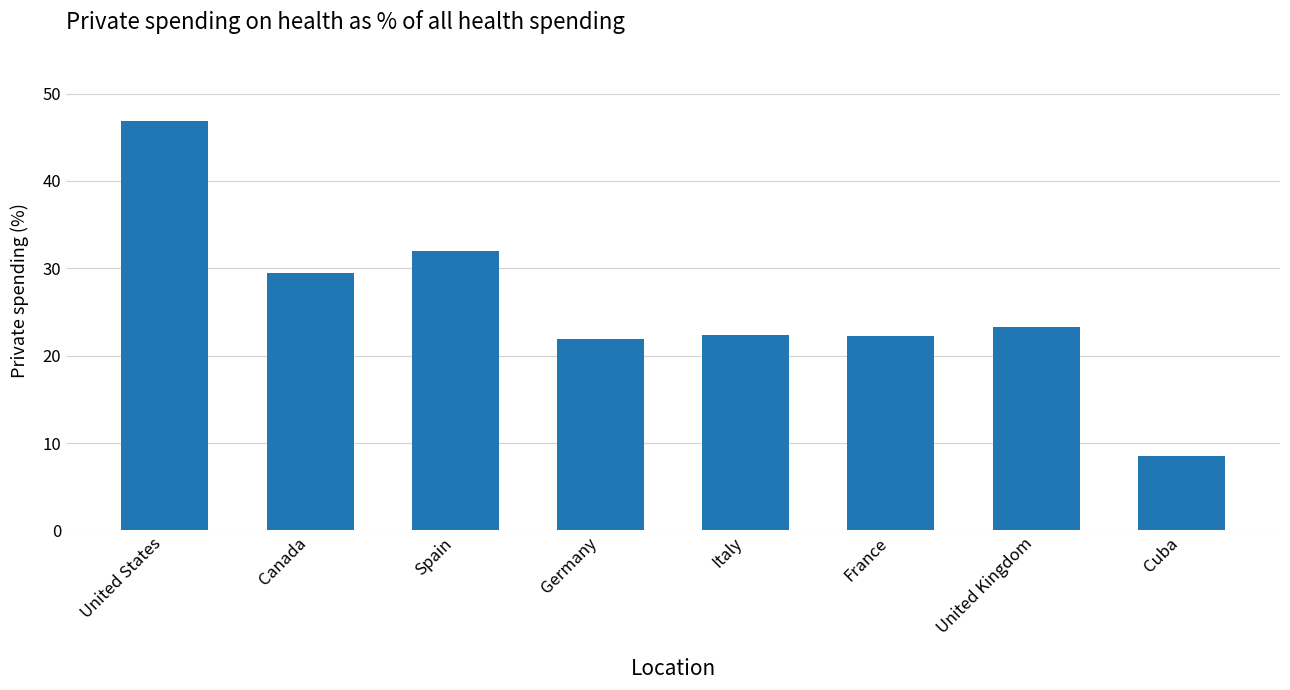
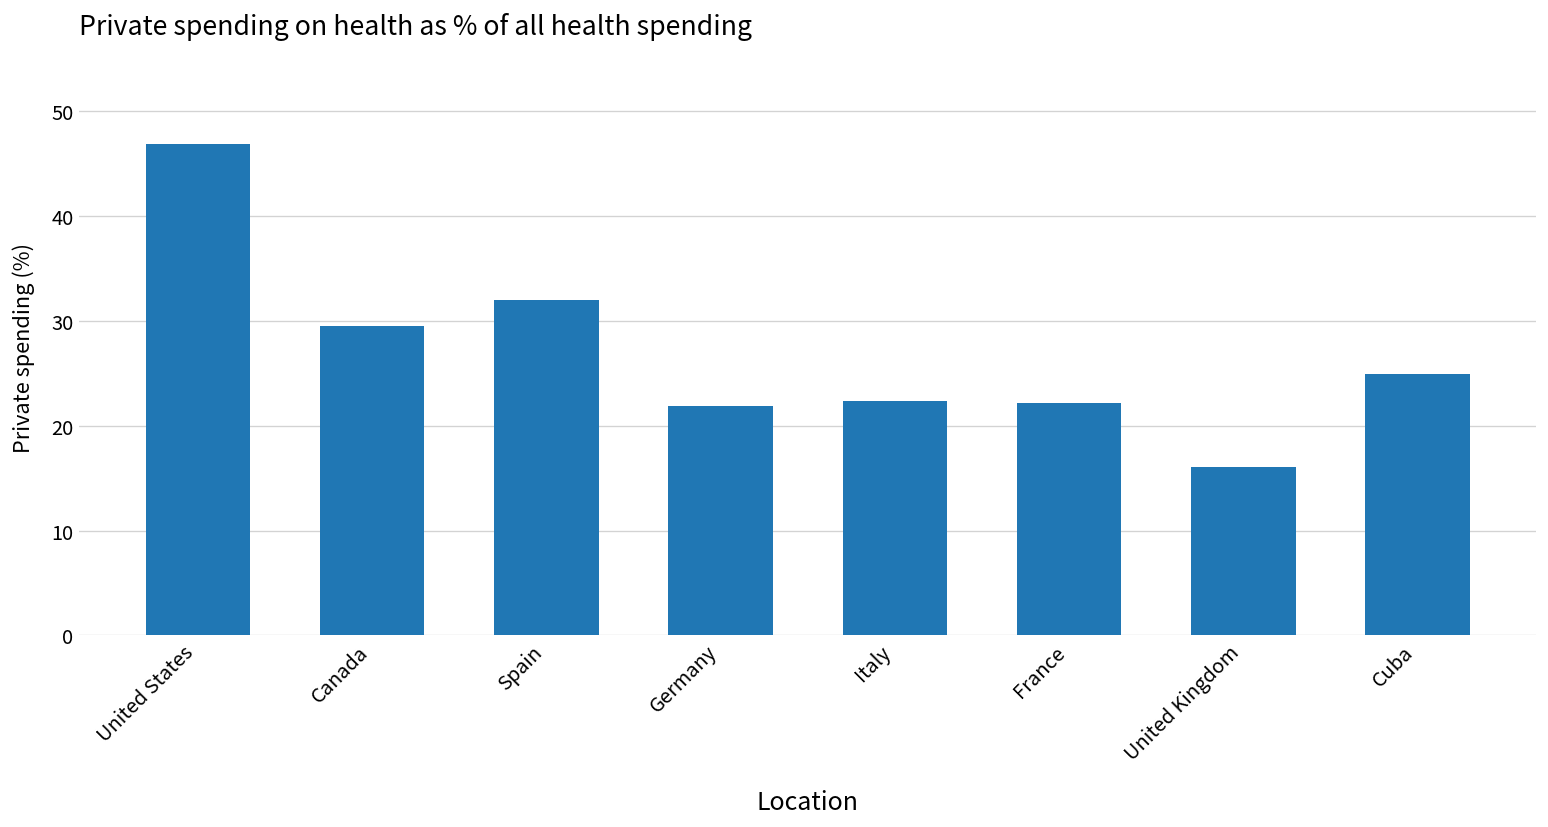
  {
    "United States": 47,
    "Canada": 30,
    "Spain": 32,
    "Germany": 22,
    "Italy": 22,
    "France": 22,
-   "United Kingdom": 23,
-   "Cuba": 9
+   "United Kingdom": 16,
+   "Cuba": 25
  }
